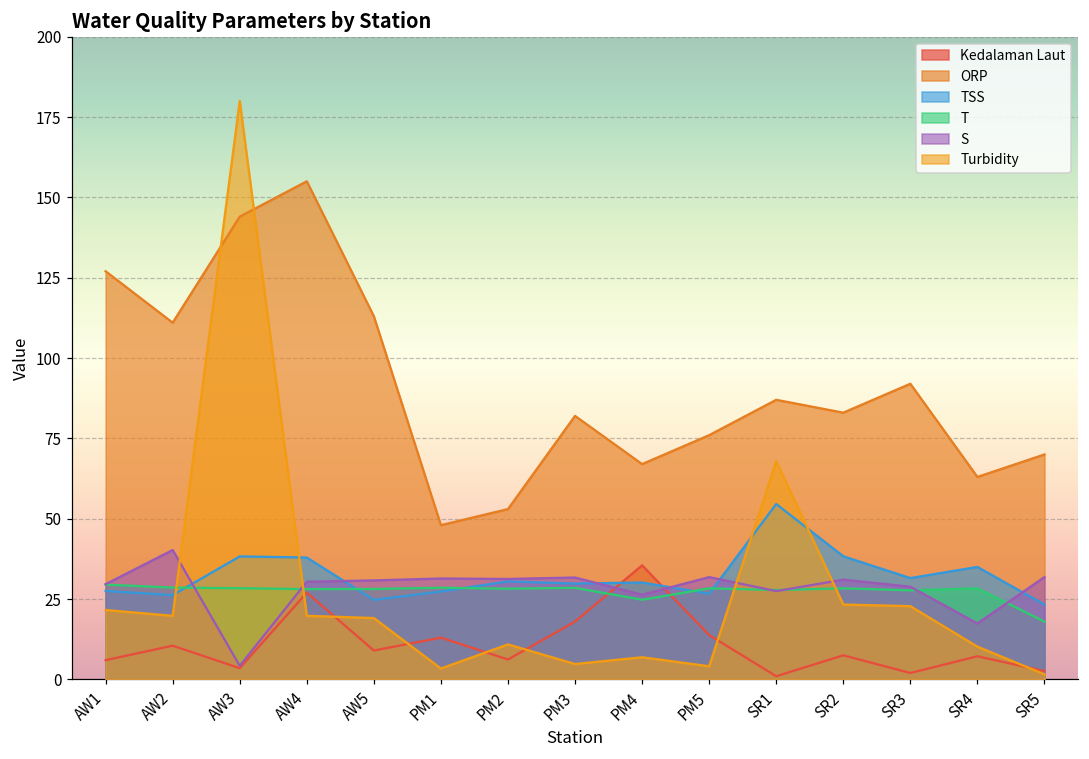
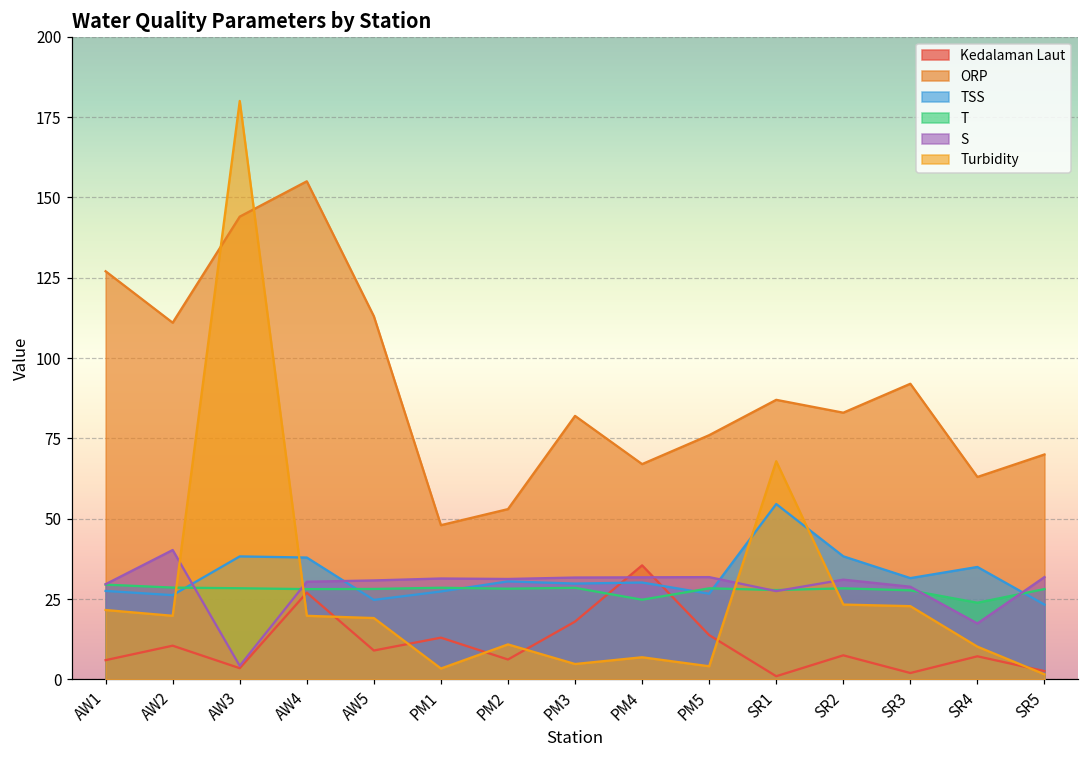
  {
    "TSS": {
      "AW1": 28,
      "AW2": 26,
      "AW3": 38,
      "AW4": 38,
      "AW5": 25,
      "PM1": 27,
      "PM3": 30,
      "PM4": 30,
      "PM5": 27,
      "SR1": 55,
      "SR2": 38,
      "SR3": 32,
      "SR4": 35,
      "SR5": 23
    },
    "T": {
      "AW2": 29,
      "AW3": 28,
      "AW4": 28,
      "AW5": 28,
      "PM1": 29,
      "PM2": 28,
      "PM3": 29,
      "PM4": 25,
      "PM5": 28,
      "SR2": 28,
      "SR3": 28,
-     "SR4": 28,
-     "SR5": 18
+     "SR4": 24,
+     "SR5": 28
    },
    "S": {
      "AW2": 40,
      "AW4": 30,
      "AW5": 31,
      "PM1": 31,
      "PM3": 32,
-     "PM4": 26,
+     "PM4": 32,
      "PM5": 32,
      "SR2": 31,
      "SR3": 29,
      "SR4": 17,
      "SR5": 32
    }
  }
